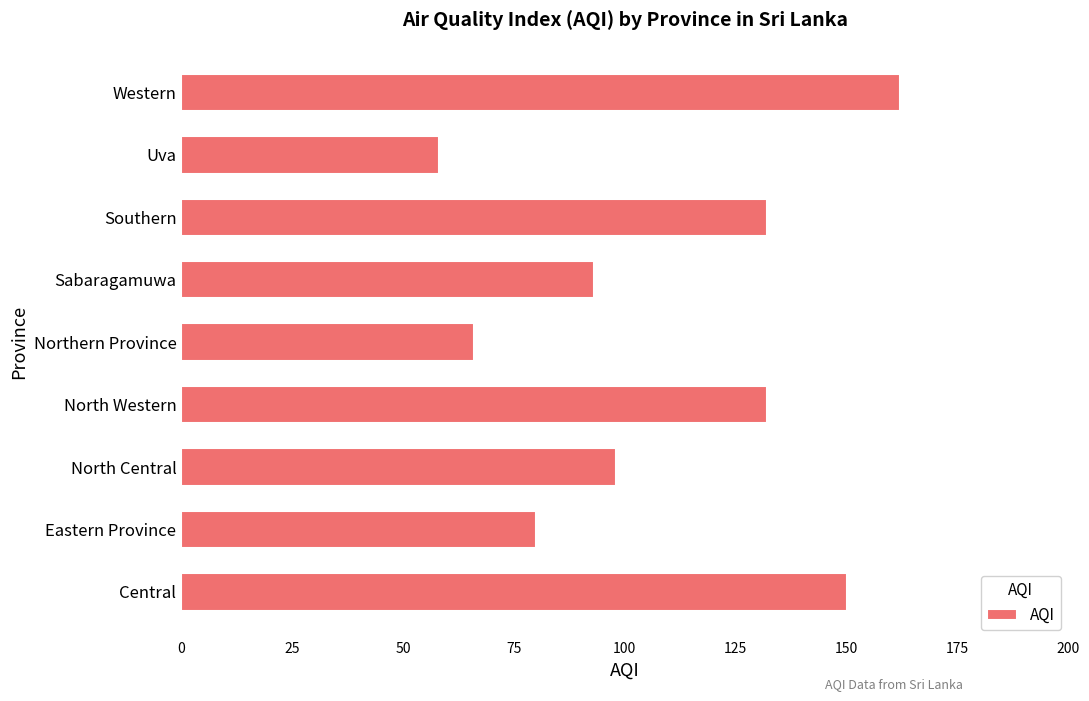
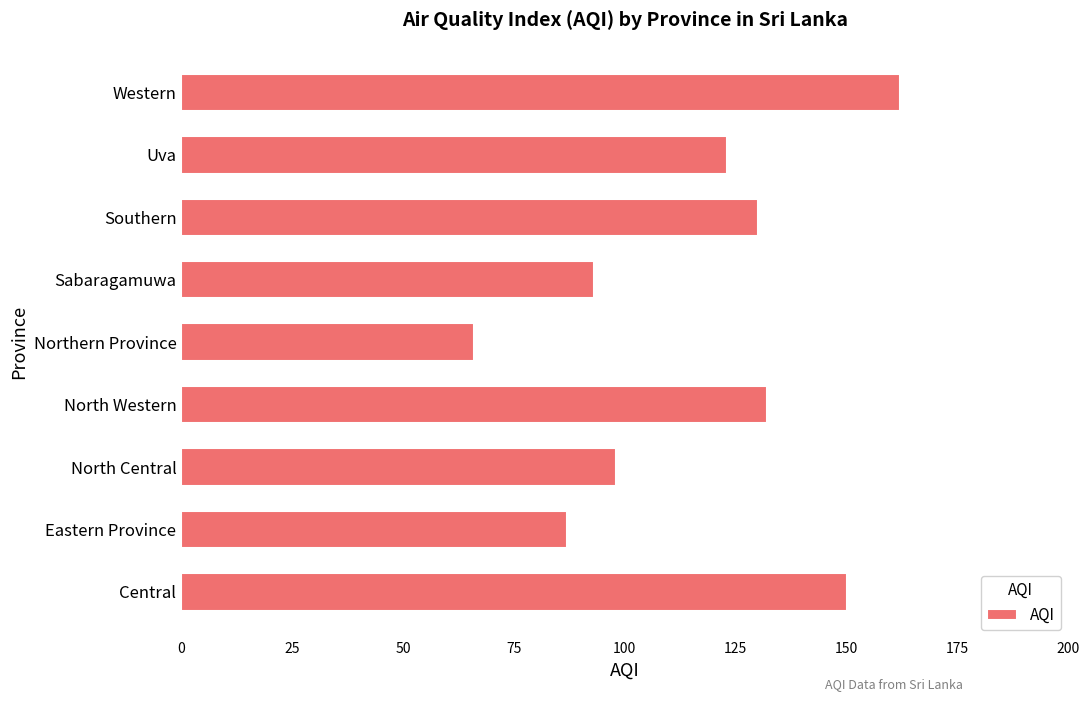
  {
    "Western": 162,
-   "Uva": 58,
-   "Southern": 132,
+   "Uva": 123,
+   "Southern": 130,
    "Sabaragamuwa": 93,
    "Northern Province": 66,
    "North Western": 132,
    "North Central": 98,
-   "Eastern Province": 80,
+   "Eastern Province": 87,
    "Central": 150
  }
